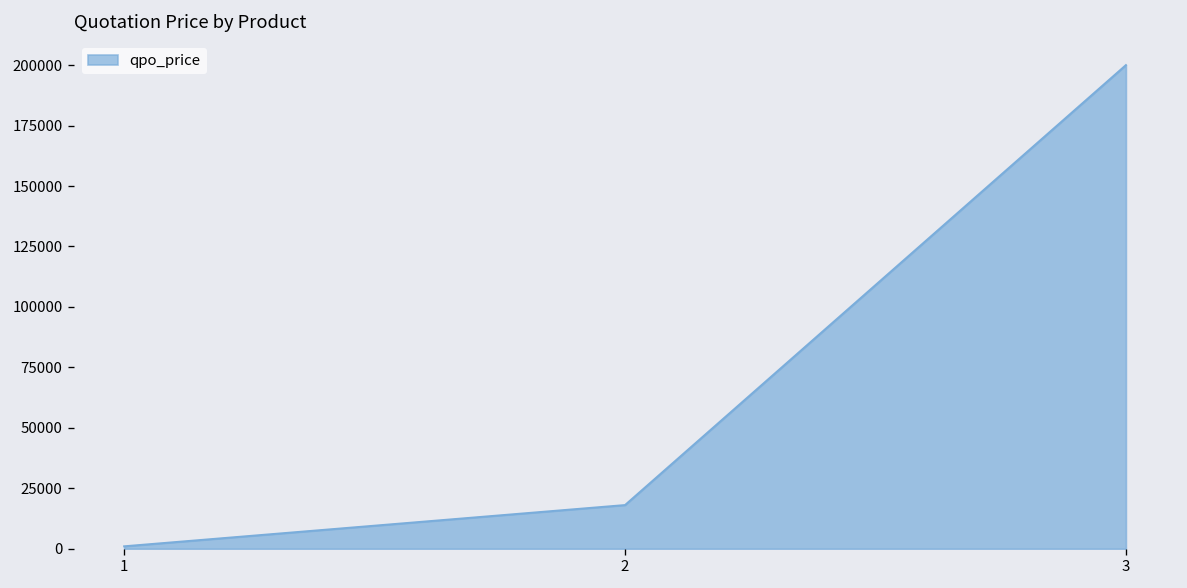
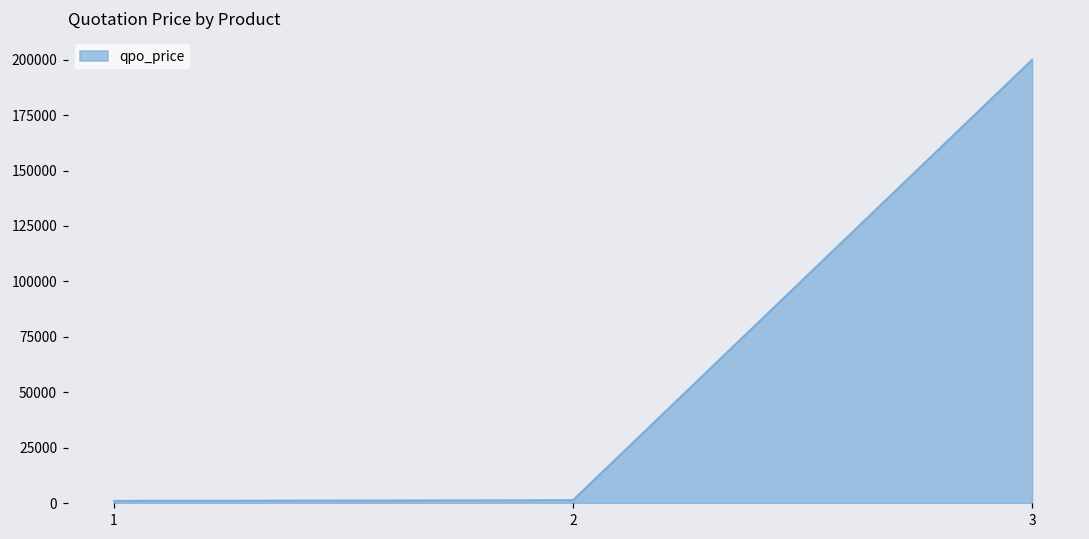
  {
    "1": 1000,
-   "2": 18000,
+   "2": 1000,
    "3": 200000
  }
